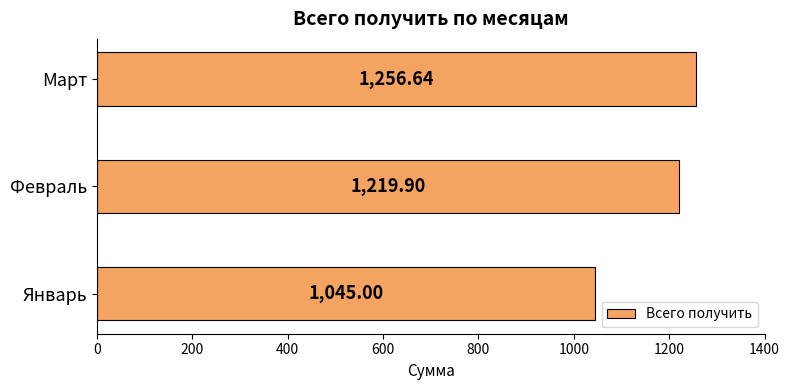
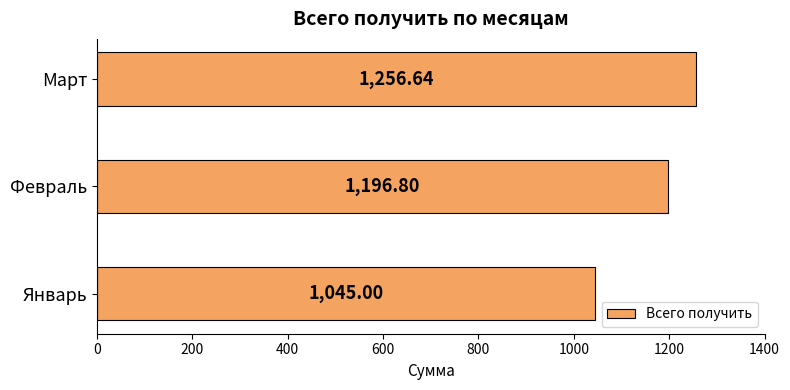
  {
    "Март": "1,256.64",
-   "Февраль": "1,219.90",
+   "Февраль": "1,196.80",
    "Январь": "1,045.00"
  }
